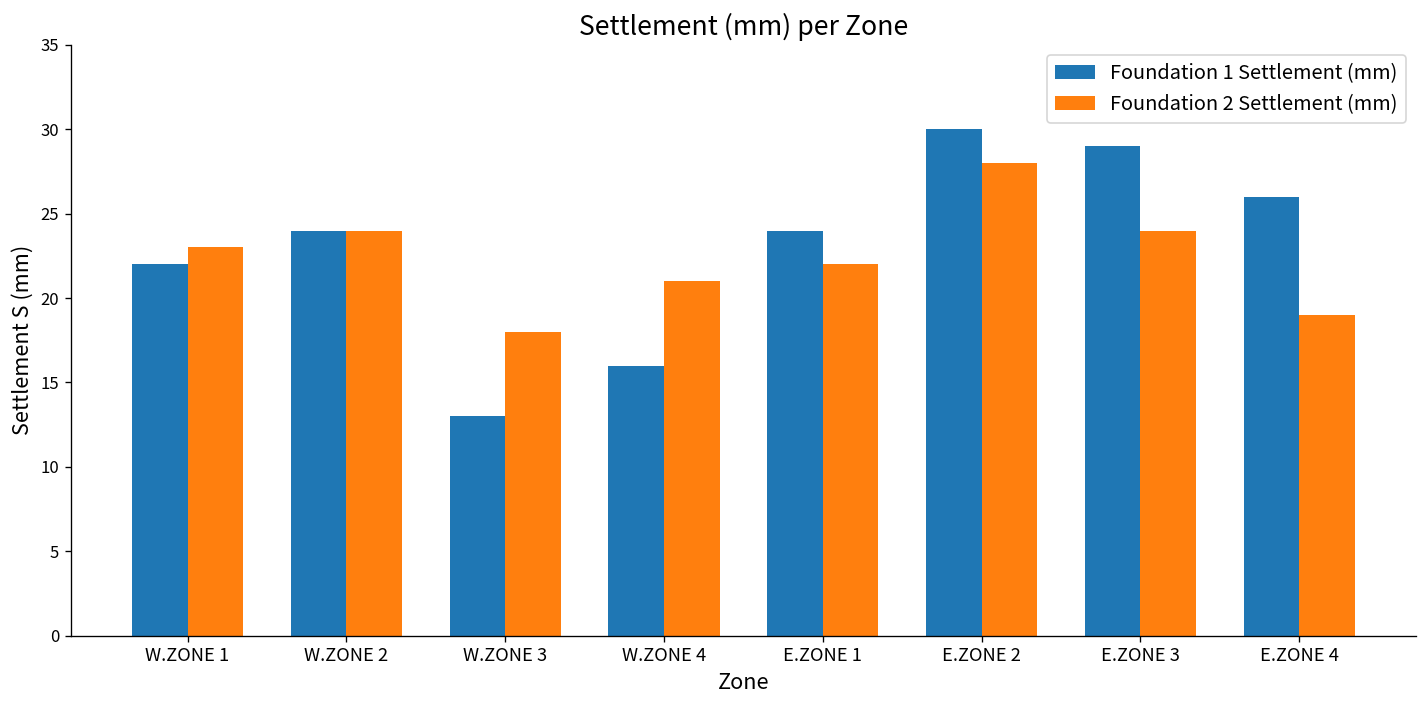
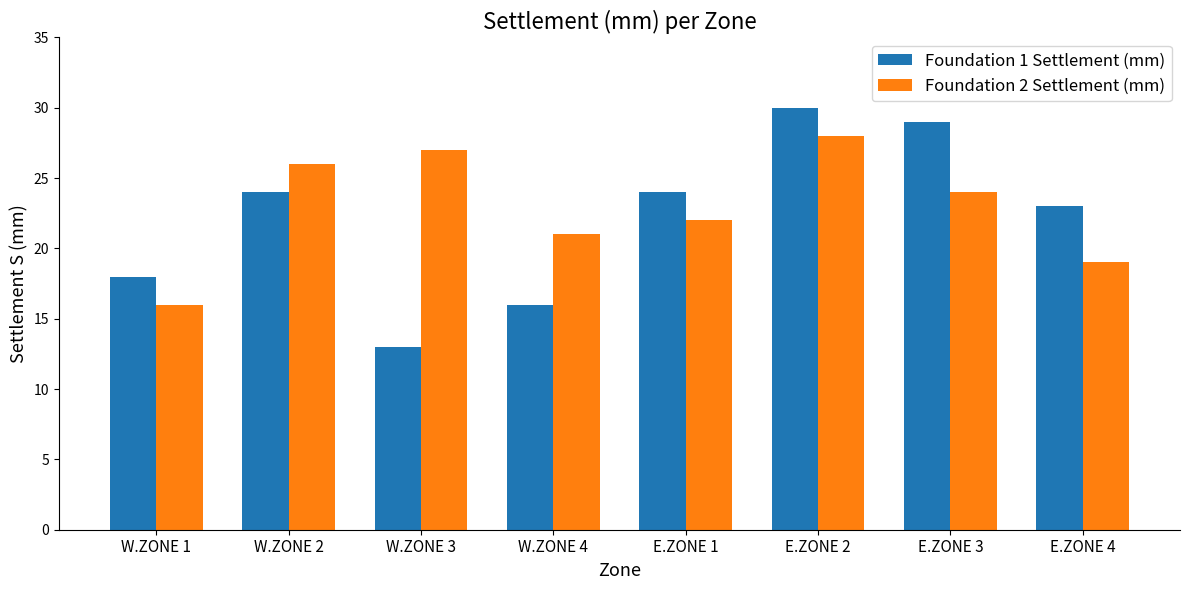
  {
    "Foundation 1 Settlement (mm)": {
-     "W.ZONE 1": 22,
+     "W.ZONE 1": 18,
      "W.ZONE 2": 24,
      "W.ZONE 3": 13,
      "W.ZONE 4": 16,
      "E.ZONE 1": 24,
      "E.ZONE 2": 30,
      "E.ZONE 3": 29,
-     "E.ZONE 4": 26
+     "E.ZONE 4": 23
    },
    "Foundation 2 Settlement (mm)": {
-     "W.ZONE 1": 23,
-     "W.ZONE 2": 24,
-     "W.ZONE 3": 18,
+     "W.ZONE 1": 16,
+     "W.ZONE 2": 26,
+     "W.ZONE 3": 27,
      "W.ZONE 4": 21,
      "E.ZONE 1": 22,
      "E.ZONE 2": 28,
      "E.ZONE 3": 24,
      "E.ZONE 4": 19
    }
  }
